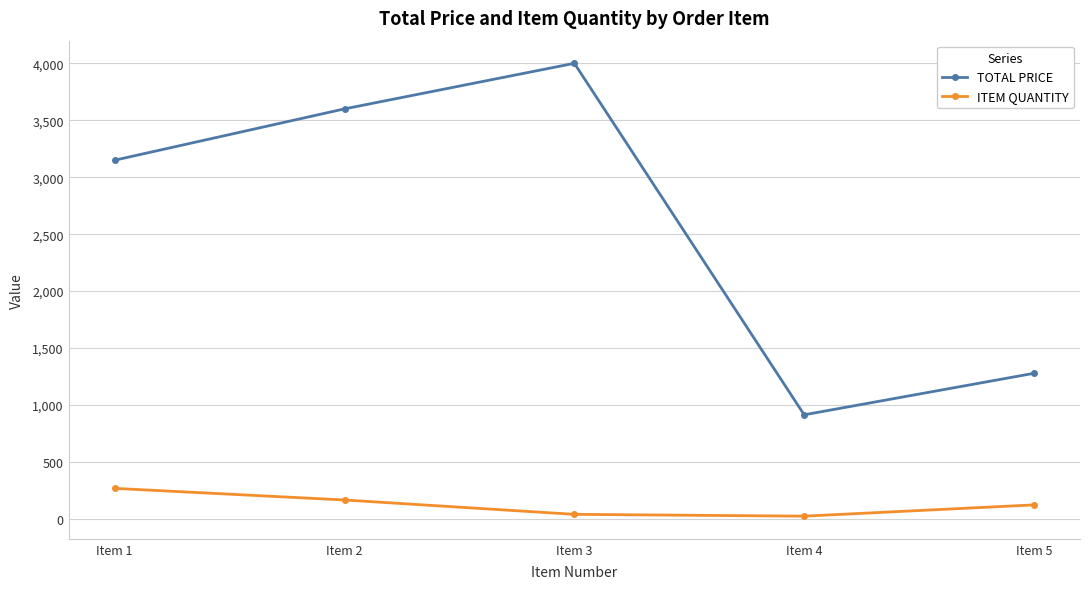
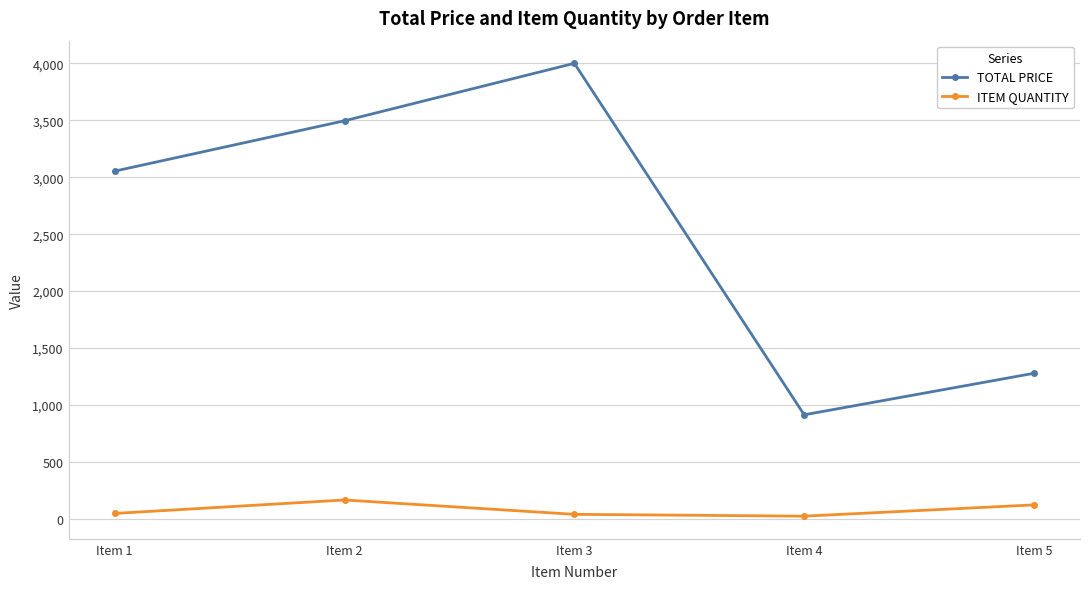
  {
    "TOTAL PRICE": {
-     "Item 1": "3,150",
-     "Item 2": "3,600",
+     "Item 1": "3,050",
+     "Item 2": "3,500",
      "Item 3": "4,000",
      "Item 4": "910",
      "Item 5": "1,280"
    },
    "ITEM QUANTITY": {
-     "Item 1": "270",
+     "Item 1": "50",
      "Item 2": "170",
      "Item 3": "40",
      "Item 4": "20",
      "Item 5": "120"
    }
  }
